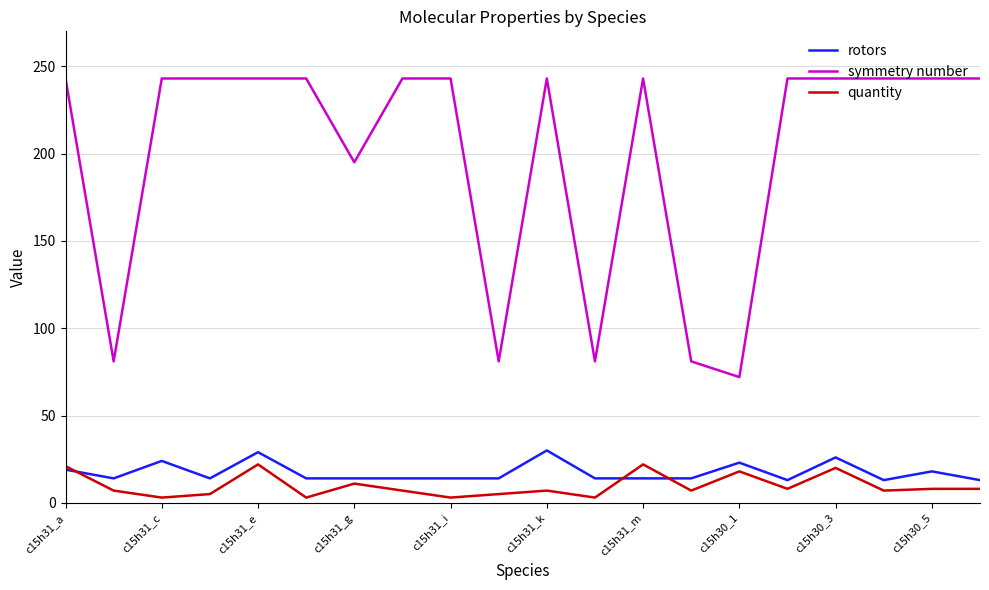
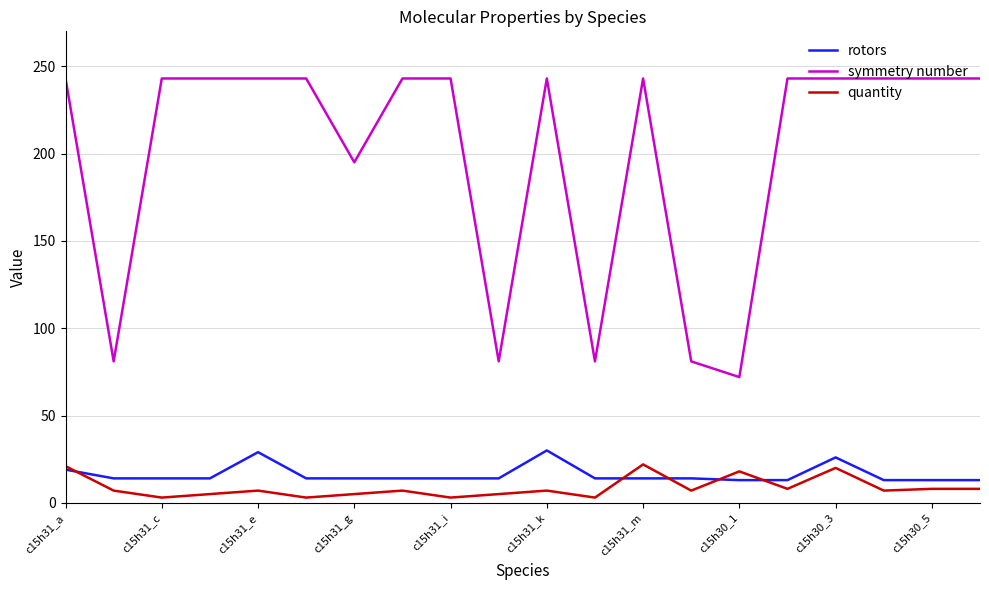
  {
    "rotors": {
      "c15h31_a": 19,
-     "c15h31_c": 24,
+     "c15h31_c": 14,
      "c15h31_e": 29,
      "c15h31_g": 14,
      "c15h31_i": 14,
      "c15h31_k": 30,
      "c15h31_m": 14,
-     "c15h30_1": 23,
+     "c15h30_1": 13,
      "c15h30_3": 26,
-     "c15h30_5": 18
+     "c15h30_5": 13
    },
    "symmetry number": {
      "c15h31_a": 243,
      "c15h31_c": 243,
      "c15h31_e": 243,
      "c15h31_g": 195,
      "c15h31_i": 243,
      "c15h31_k": 243,
      "c15h31_m": 243,
      "c15h30_1": 72,
      "c15h30_3": 243,
      "c15h30_5": 243
    },
    "quantity": {
      "c15h31_a": 21,
      "c15h31_c": 3,
-     "c15h31_e": 22,
-     "c15h31_g": 11,
+     "c15h31_e": 7,
+     "c15h31_g": 5,
      "c15h31_i": 3,
      "c15h31_k": 7,
      "c15h31_m": 22,
      "c15h30_1": 18,
      "c15h30_3": 20,
      "c15h30_5": 8
    }
  }
